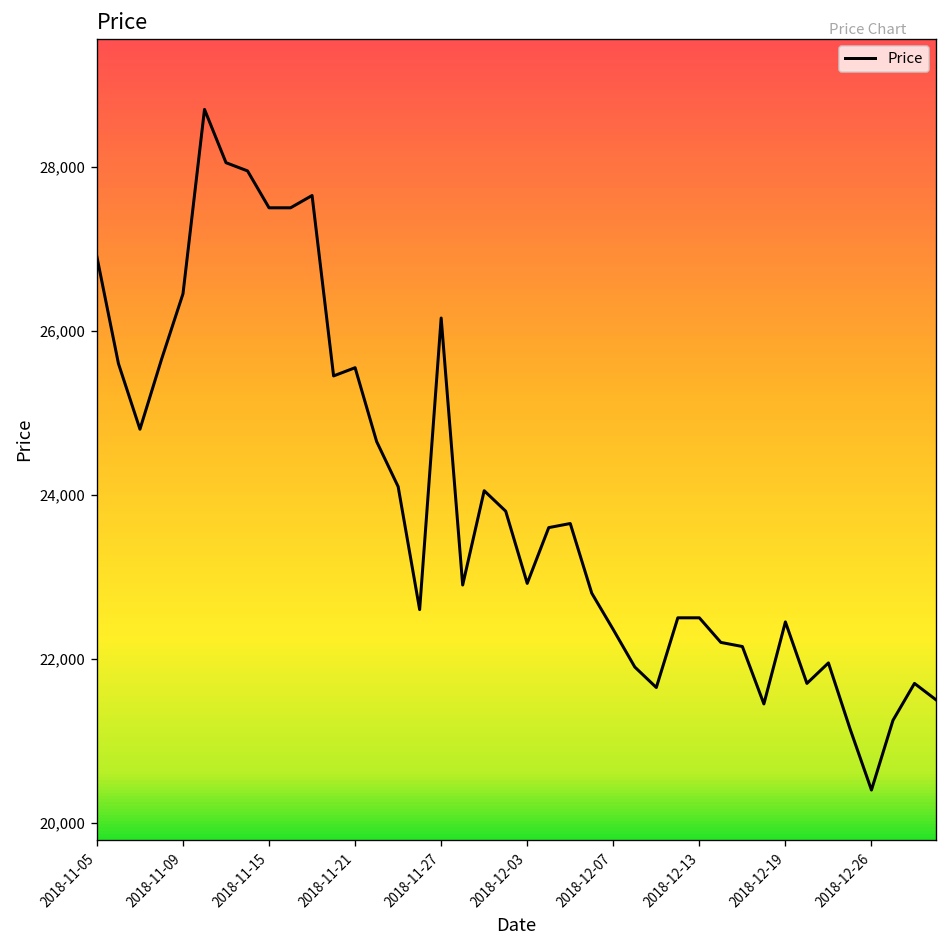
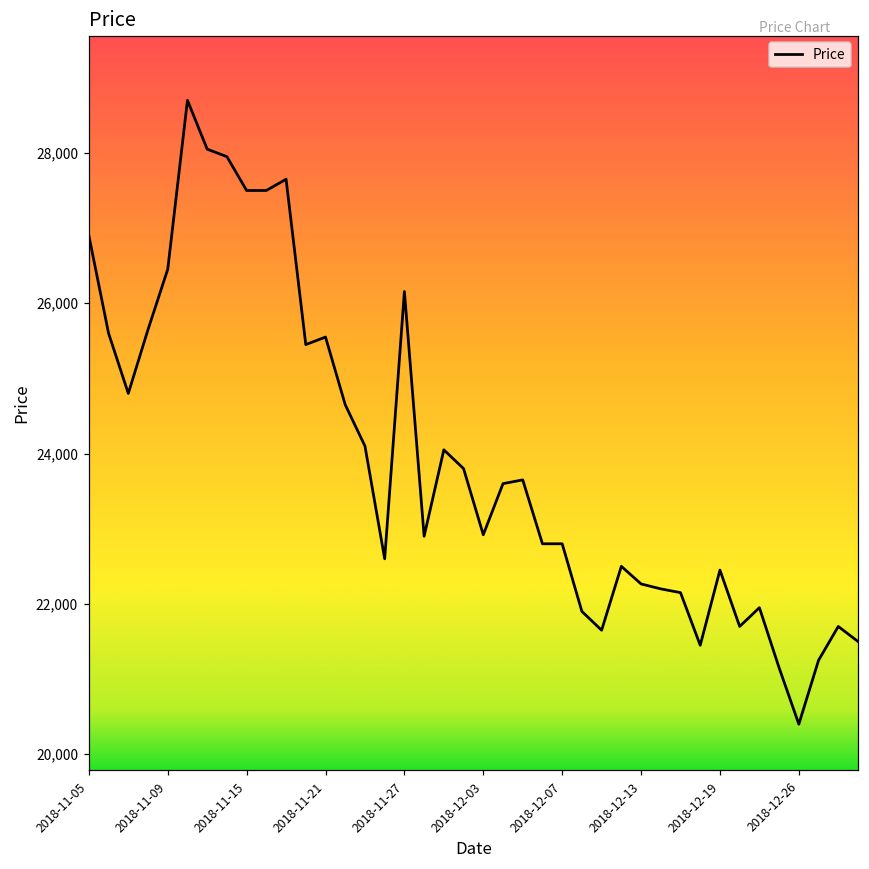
  {
    "2018-11-05": "26,900",
    "2018-11-09": "26,500",
    "2018-11-15": "27,500",
    "2018-11-21": "25,600",
    "2018-11-27": "26,200",
    "2018-12-03": "22,900",
-   "2018-12-07": "22,400",
-   "2018-12-13": "22,500",
+   "2018-12-07": "22,800",
+   "2018-12-13": "22,300",
    "2018-12-19": "22,500",
    "2018-12-26": "20,400"
  }
